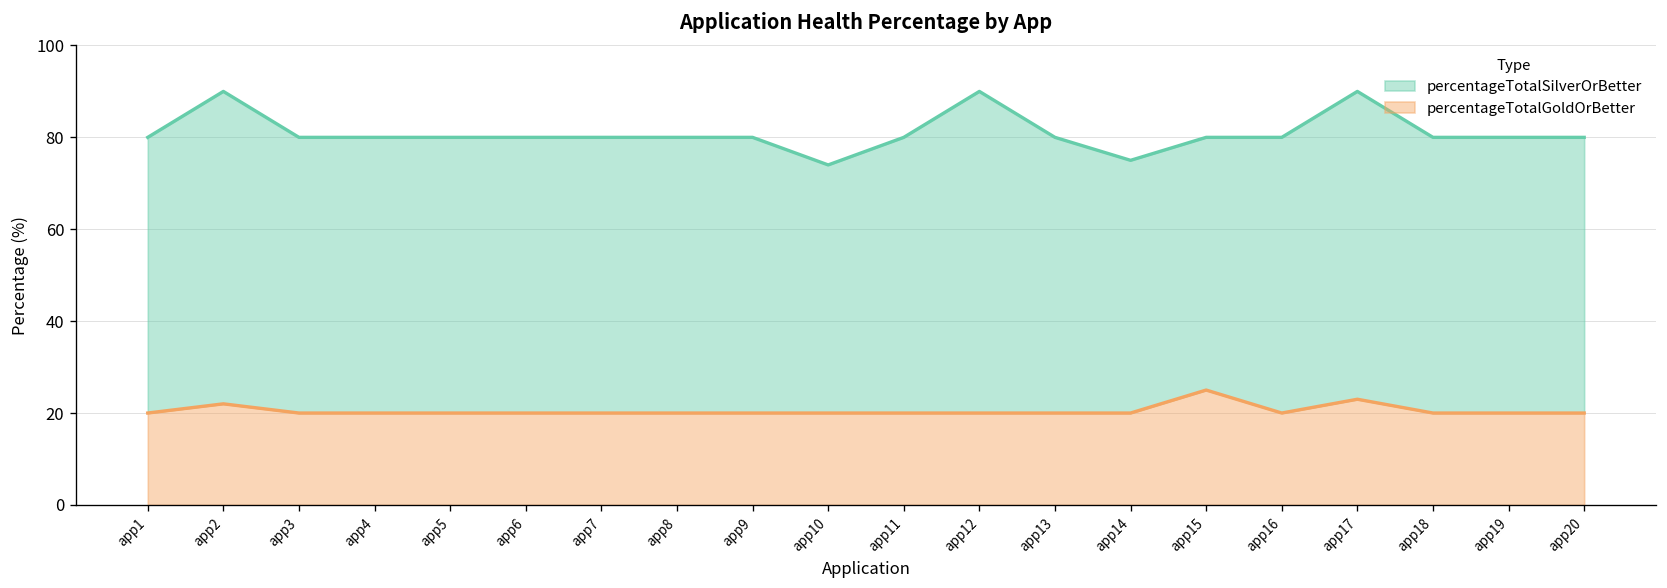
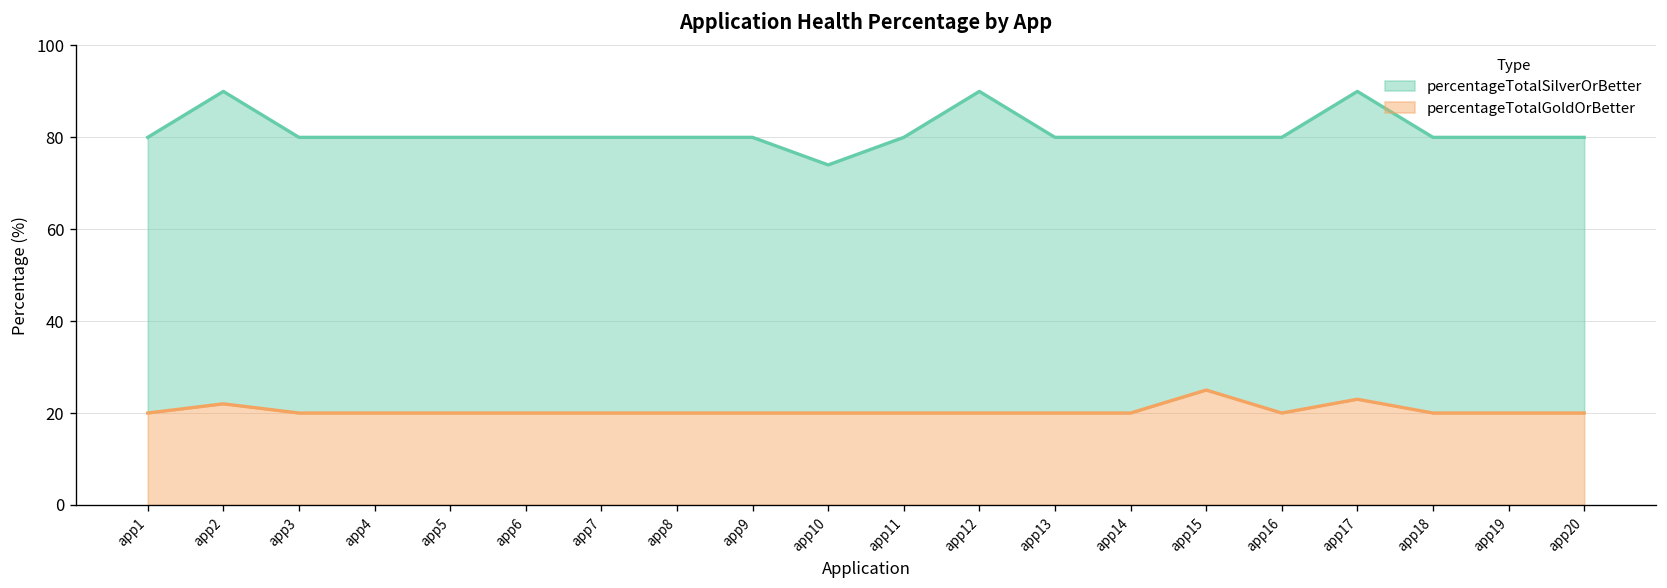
  {
    "percentageTotalSilverOrBetter": {
      "app1": 80,
      "app2": 90,
      "app3": 80,
      "app4": 80,
      "app5": 80,
      "app6": 80,
      "app7": 80,
      "app8": 80,
      "app9": 80,
      "app10": 74,
      "app11": 80,
      "app12": 90,
      "app13": 80,
-     "app14": 75,
+     "app14": 80,
      "app15": 80,
      "app16": 80,
      "app17": 90,
      "app18": 80,
      "app19": 80,
      "app20": 80
    },
    "percentageTotalGoldOrBetter": {
      "app1": 20,
      "app2": 22,
      "app3": 20,
      "app4": 20,
      "app5": 20,
      "app6": 20,
      "app7": 20,
      "app8": 20,
      "app9": 20,
      "app10": 20,
      "app11": 20,
      "app12": 20,
      "app13": 20,
      "app14": 20,
      "app15": 25,
      "app16": 20,
      "app17": 23,
      "app18": 20,
      "app19": 20,
      "app20": 20
    }
  }
